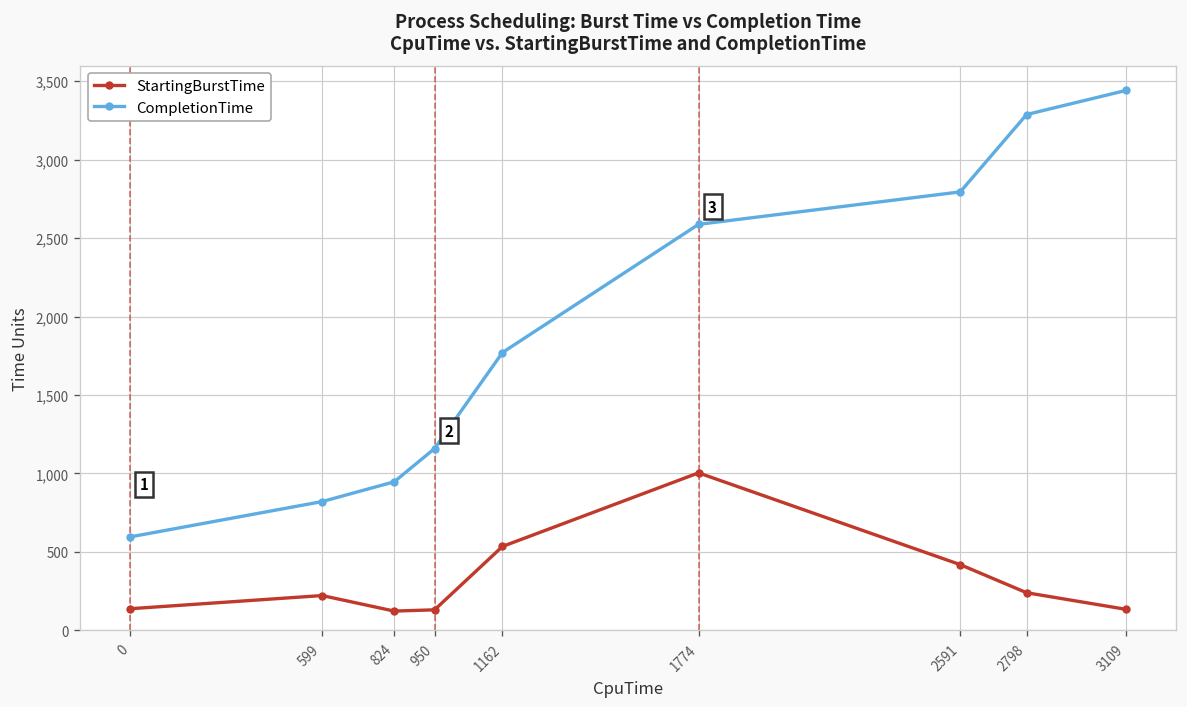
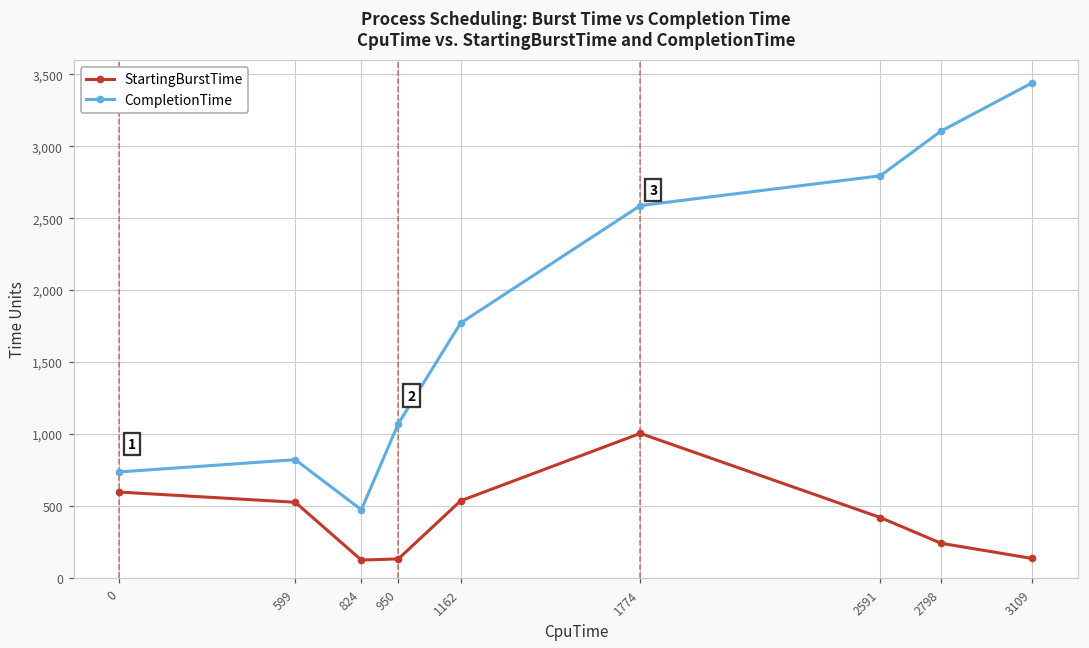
  {
    "StartingBurstTime": {
-     "0": "140",
-     "599": "220",
+     "0": "600",
+     "599": "530",
      "824": "120",
      "950": "130",
      "1162": "540",
      "1774": "1,000",
      "2591": "420",
      "2798": "240",
      "3109": "130"
    },
    "CompletionTime": {
-     "0": "600",
+     "0": "740",
      "599": "820",
-     "824": "950",
-     "950": "1,160",
+     "824": "470",
+     "950": "1,070",
      "1162": "1,770",
      "2591": "2,800",
-     "2798": "3,290",
+     "2798": "3,110",
      "3109": "3,440"
    }
  }
